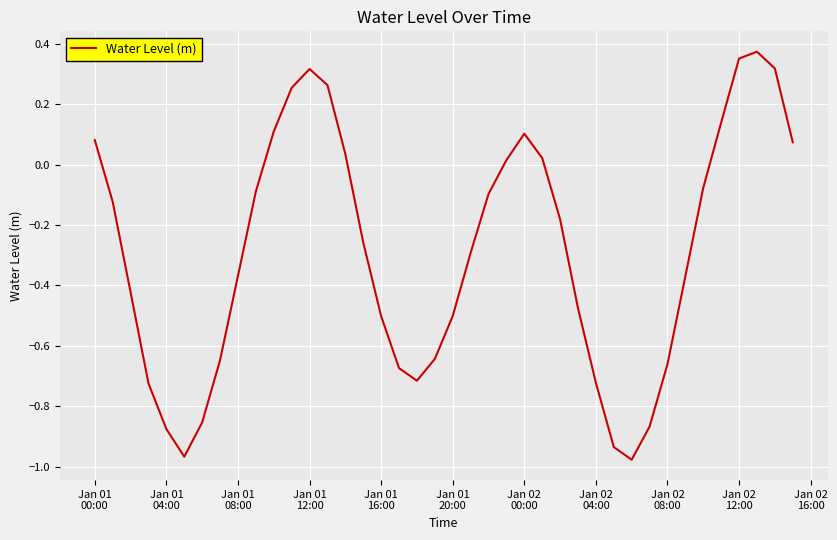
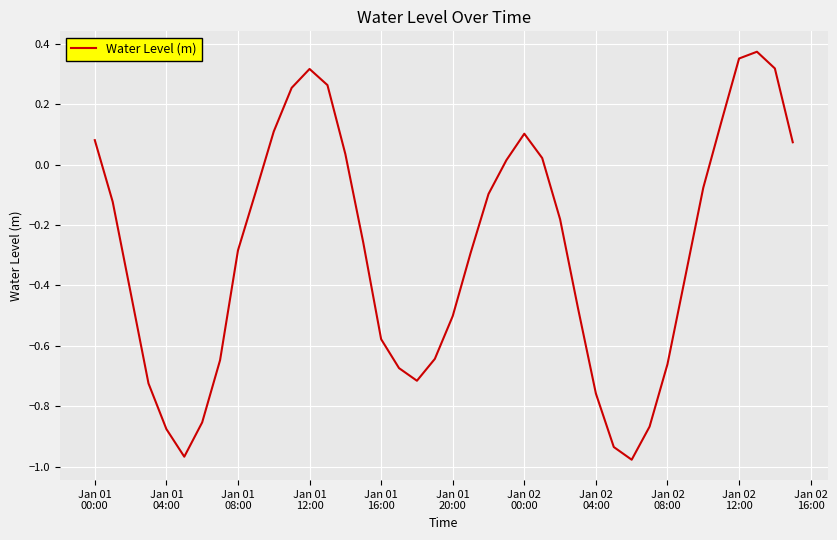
  {
    "Jan 01 00:00": 0.08,
    "Jan 01 04:00": -0.88,
-   "Jan 01 08:00": -0.37,
+   "Jan 01 08:00": -0.28,
    "Jan 01 12:00": 0.32,
-   "Jan 01 16:00": -0.50,
+   "Jan 01 16:00": -0.58,
    "Jan 01 20:00": -0.50,
    "Jan 02 00:00": 0.10,
-   "Jan 02 04:00": -0.72,
+   "Jan 02 04:00": -0.76,
    "Jan 02 08:00": -0.66,
    "Jan 02 12:00": 0.35
  }
